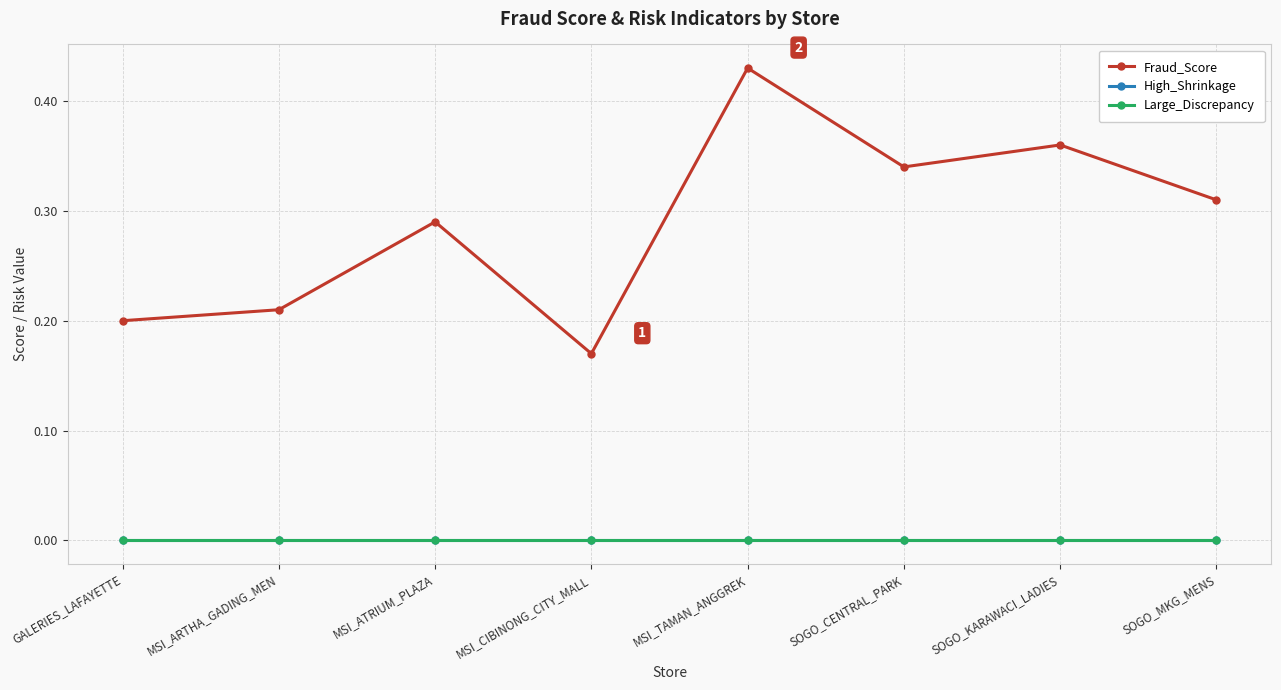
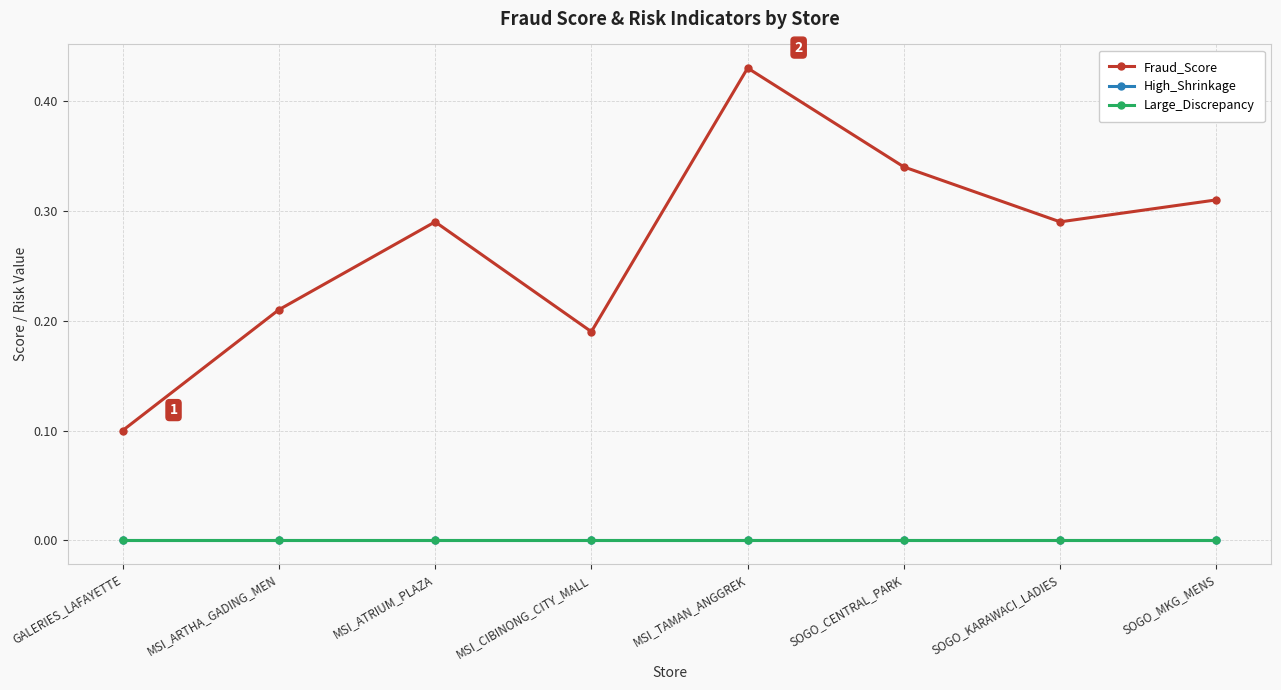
  {
    "Fraud_Score": {
-     "GALERIES_LAFAYETTE": 0.2,
+     "GALERIES_LAFAYETTE": 0.1,
      "MSI_ARTHA_GADING_MEN": 0.21,
      "MSI_ATRIUM_PLAZA": 0.29,
-     "MSI_CIBINONG_CITY_MALL": 0.17,
+     "MSI_CIBINONG_CITY_MALL": 0.19,
      "MSI_TAMAN_ANGGREK": 0.43,
      "SOGO_CENTRAL_PARK": 0.34,
-     "SOGO_KARAWACI_LADIES": 0.36,
+     "SOGO_KARAWACI_LADIES": 0.29,
      "SOGO_MKG_MENS": 0.31
    },
    "Large_Discrepancy": {
      "GALERIES_LAFAYETTE": 0.00,
      "MSI_ARTHA_GADING_MEN": 0.00,
      "MSI_ATRIUM_PLAZA": 0.00,
      "MSI_CIBINONG_CITY_MALL": 0.00,
      "MSI_TAMAN_ANGGREK": 0.00,
      "SOGO_CENTRAL_PARK": 0.00,
      "SOGO_KARAWACI_LADIES": 0.00,
      "SOGO_MKG_MENS": 0.00
    }
  }
